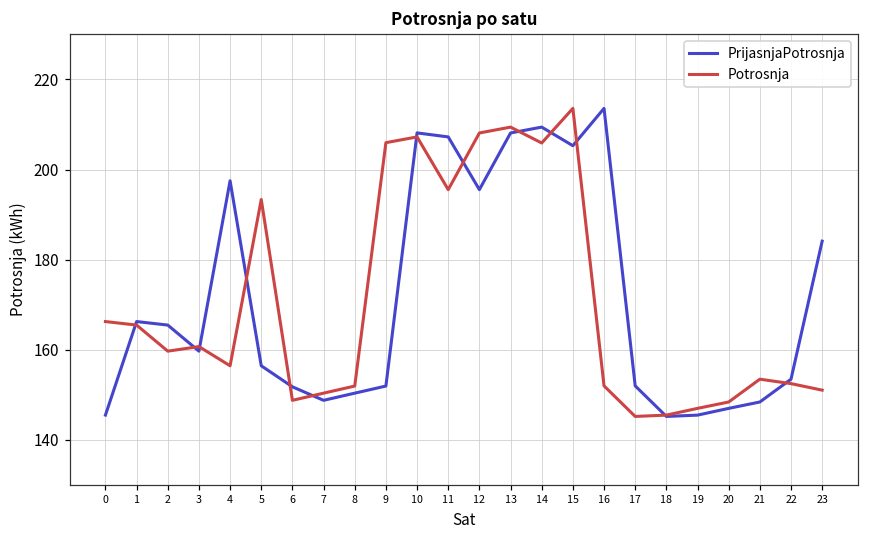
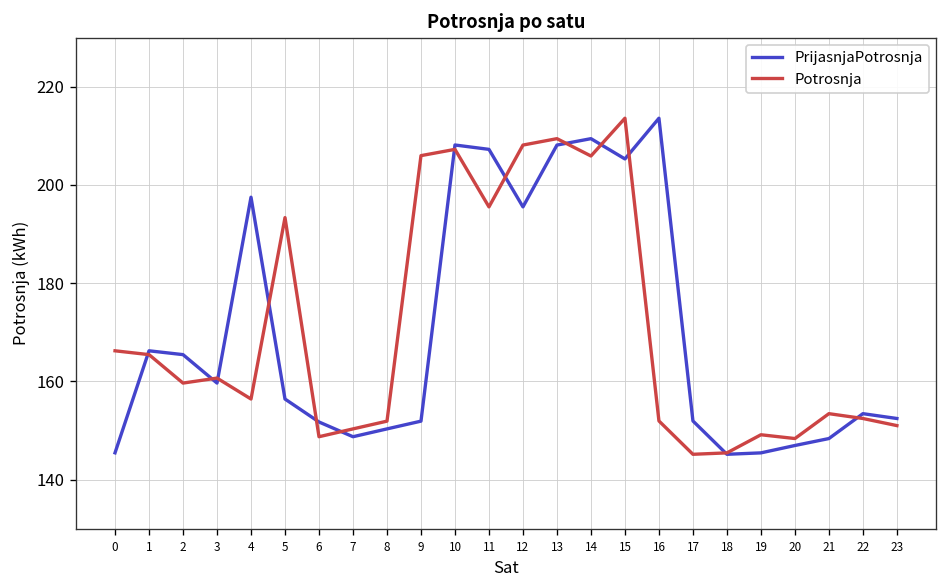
  {
    "PrijasnjaPotrosnja": {
      "0": 145,
      "1": 166,
      "2": 165,
      "3": 160,
      "4": 198,
      "5": 156,
      "6": 152,
      "7": 149,
      "8": 150,
      "9": 152,
      "10": 208,
      "11": 207,
      "12": 196,
      "13": 208,
      "14": 209,
      "15": 205,
      "16": 214,
      "17": 152,
      "19": 145,
      "20": 147,
      "21": 148,
      "22": 153,
-     "23": 184
+     "23": 152
    },
    "Potrosnja": {
      "0": 166,
      "1": 165,
      "2": 160,
      "3": 161,
      "4": 156,
      "5": 193,
      "6": 149,
      "7": 150,
      "8": 152,
      "9": 206,
      "10": 207,
      "11": 196,
      "12": 208,
      "13": 209,
      "14": 206,
      "15": 214,
      "16": 152,
      "17": 145,
-     "19": 147,
+     "19": 149,
      "20": 148,
      "21": 153,
      "22": 152,
      "23": 151
    }
  }
